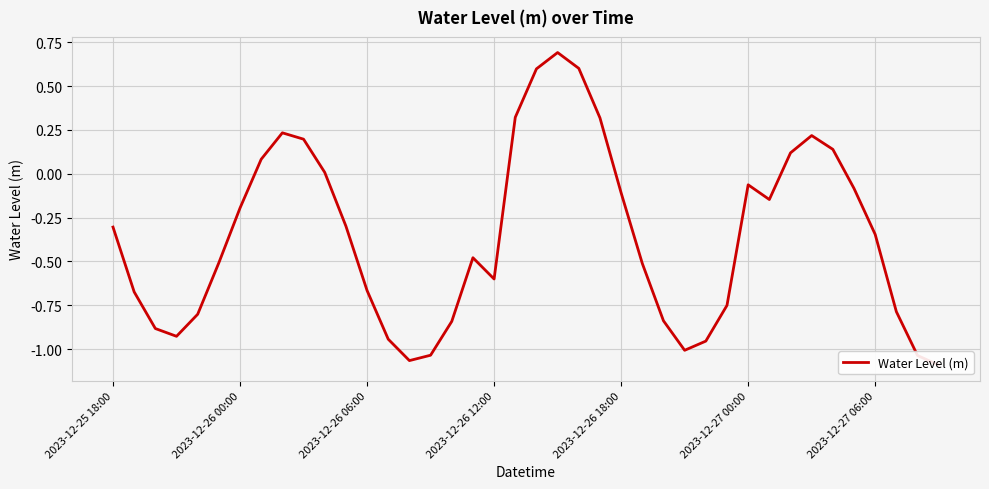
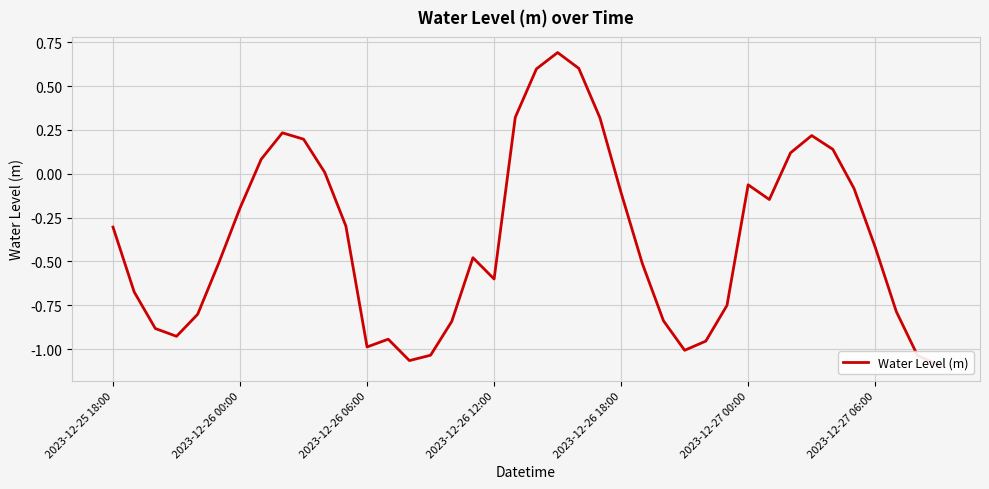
  {
    "2023-12-25 18:00": -0.30,
    "2023-12-26 00:00": -0.20,
-   "2023-12-26 06:00": -0.67,
+   "2023-12-26 06:00": -0.99,
    "2023-12-26 12:00": -0.60,
    "2023-12-26 18:00": -0.11,
    "2023-12-27 00:00": -0.06,
-   "2023-12-27 06:00": -0.35
+   "2023-12-27 06:00": -0.42
  }
